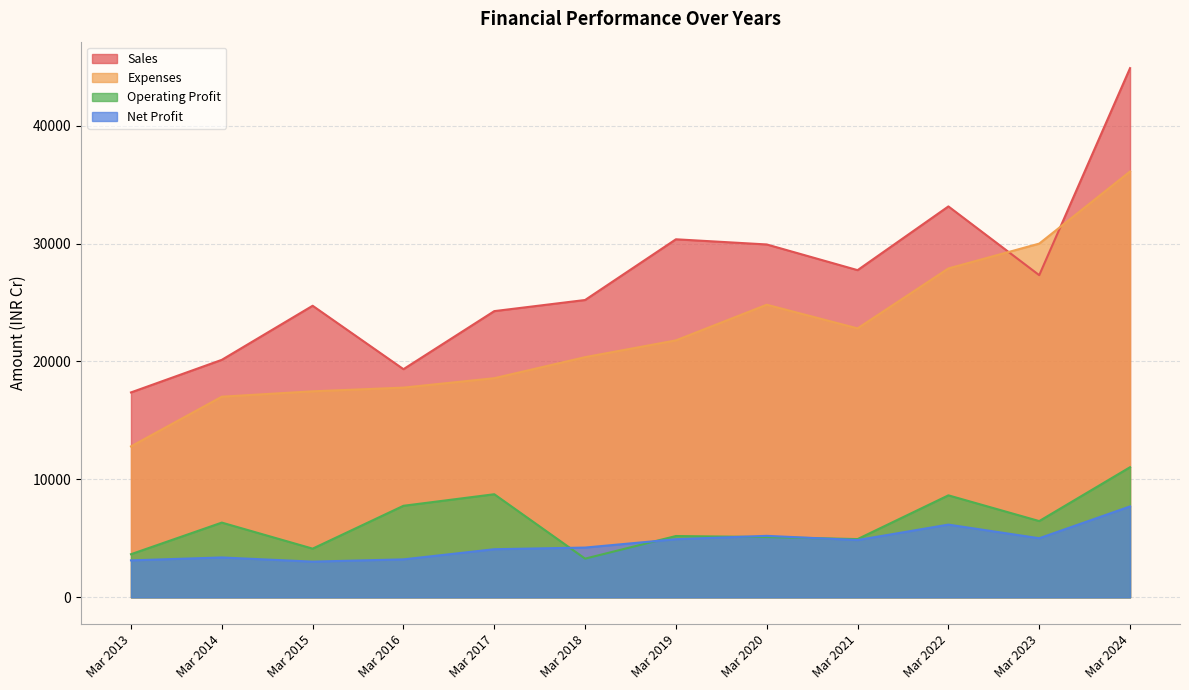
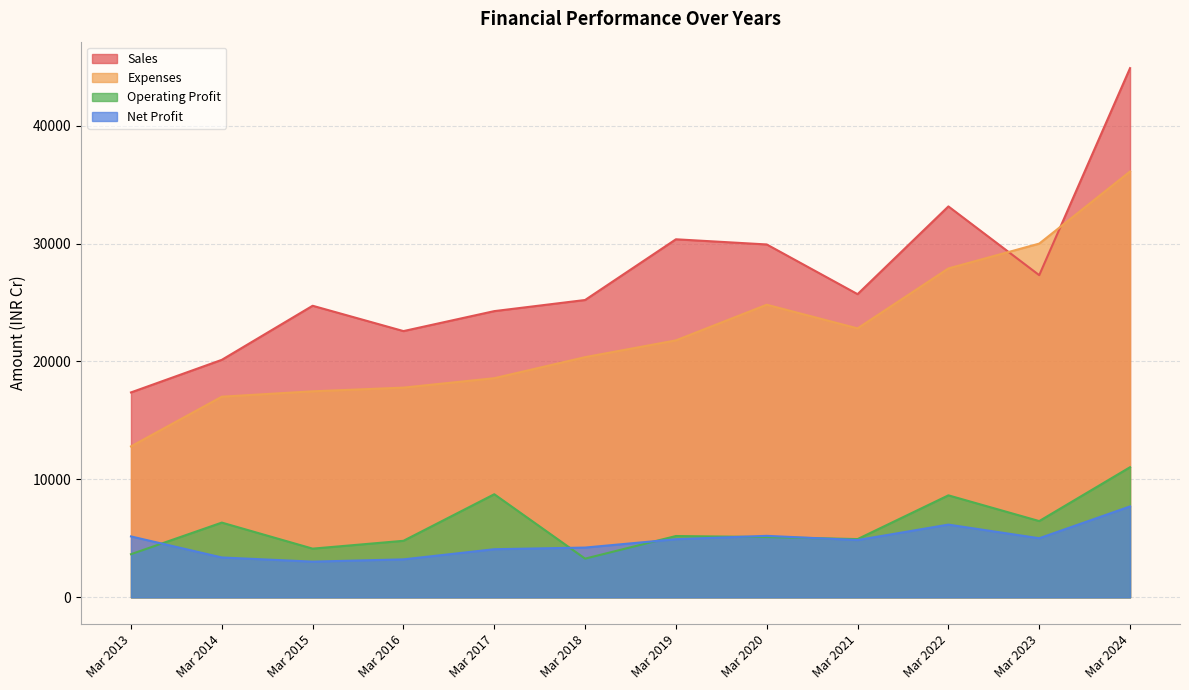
  {
    "Sales": {
      "Mar 2013": 17400,
      "Mar 2014": 20100,
      "Mar 2015": 24700,
-     "Mar 2016": 19300,
+     "Mar 2016": 22600,
      "Mar 2017": 24300,
      "Mar 2018": 25200,
      "Mar 2019": 30400,
      "Mar 2020": 29900,
-     "Mar 2021": 27700,
+     "Mar 2021": 25700,
      "Mar 2022": 33100,
      "Mar 2023": 27300,
      "Mar 2024": 44900
    },
    "Expenses": {
      "Mar 2013": 12800,
      "Mar 2014": 17000,
      "Mar 2015": 17500,
      "Mar 2016": 17800,
      "Mar 2017": 18600,
      "Mar 2018": 20400,
      "Mar 2019": 21800,
      "Mar 2020": 24800,
      "Mar 2021": 22800,
      "Mar 2022": 27900,
      "Mar 2023": 30000,
      "Mar 2024": 36100
    },
    "Operating Profit": {
      "Mar 2013": 3700,
      "Mar 2014": 6300,
      "Mar 2015": 4100,
-     "Mar 2016": 7800,
+     "Mar 2016": 4800,
      "Mar 2017": 8700,
      "Mar 2018": 3300,
      "Mar 2019": 5200,
      "Mar 2022": 8600,
      "Mar 2023": 6500,
      "Mar 2024": 11000
    },
    "Net Profit": {
-     "Mar 2013": 3100,
+     "Mar 2013": 5200,
      "Mar 2014": 3400,
      "Mar 2015": 3000,
      "Mar 2016": 3200,
      "Mar 2017": 4100,
      "Mar 2018": 4200,
      "Mar 2019": 4900,
      "Mar 2022": 6200,
      "Mar 2023": 5000,
      "Mar 2024": 7700
    }
  }
